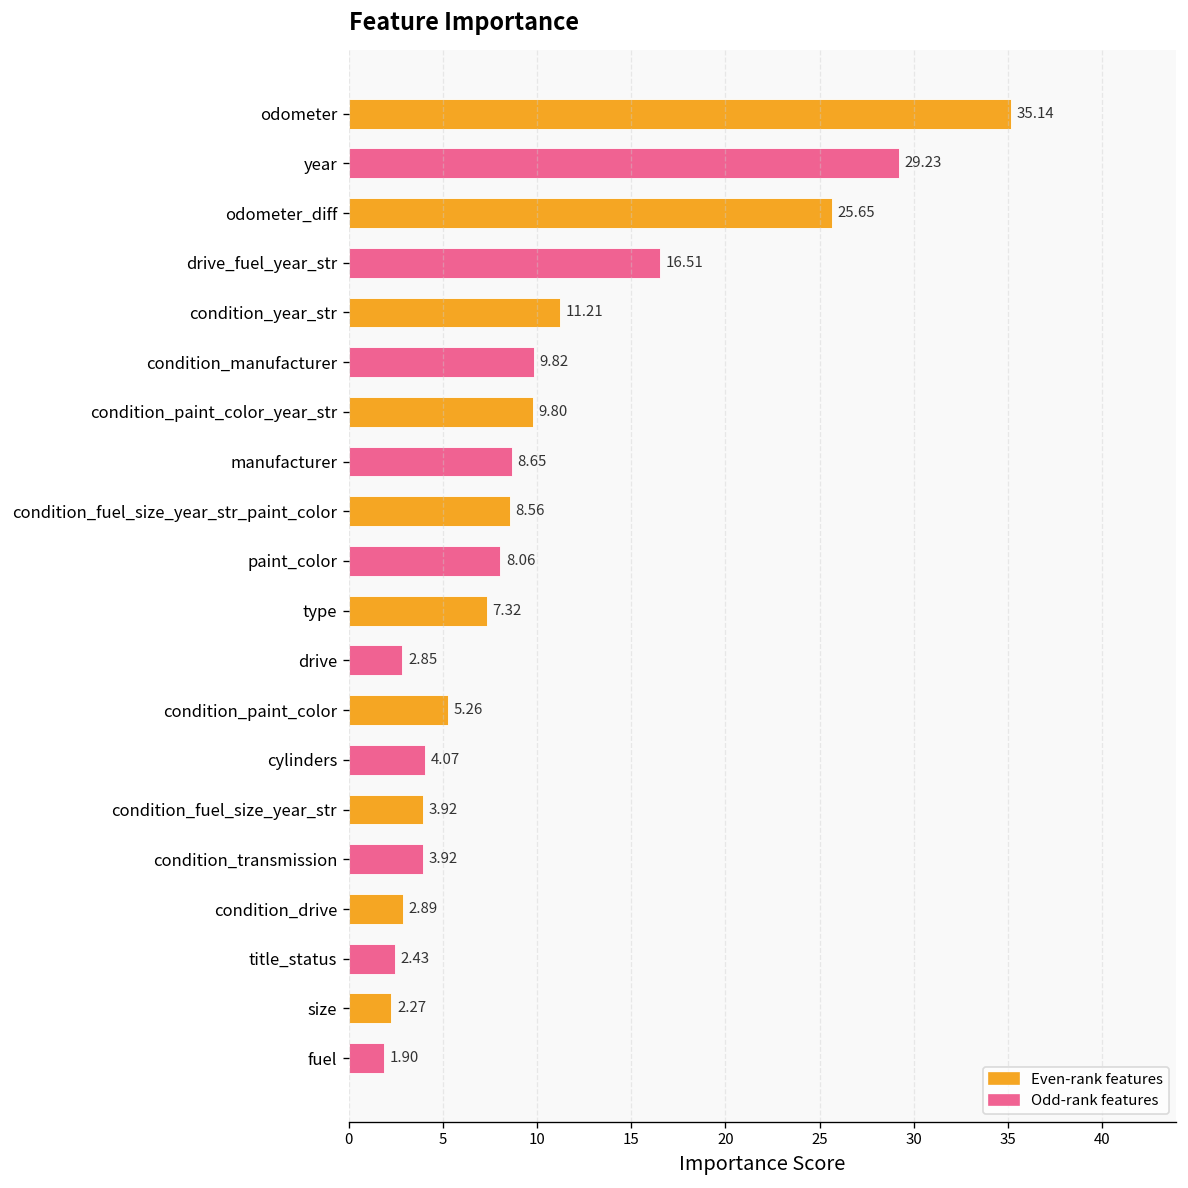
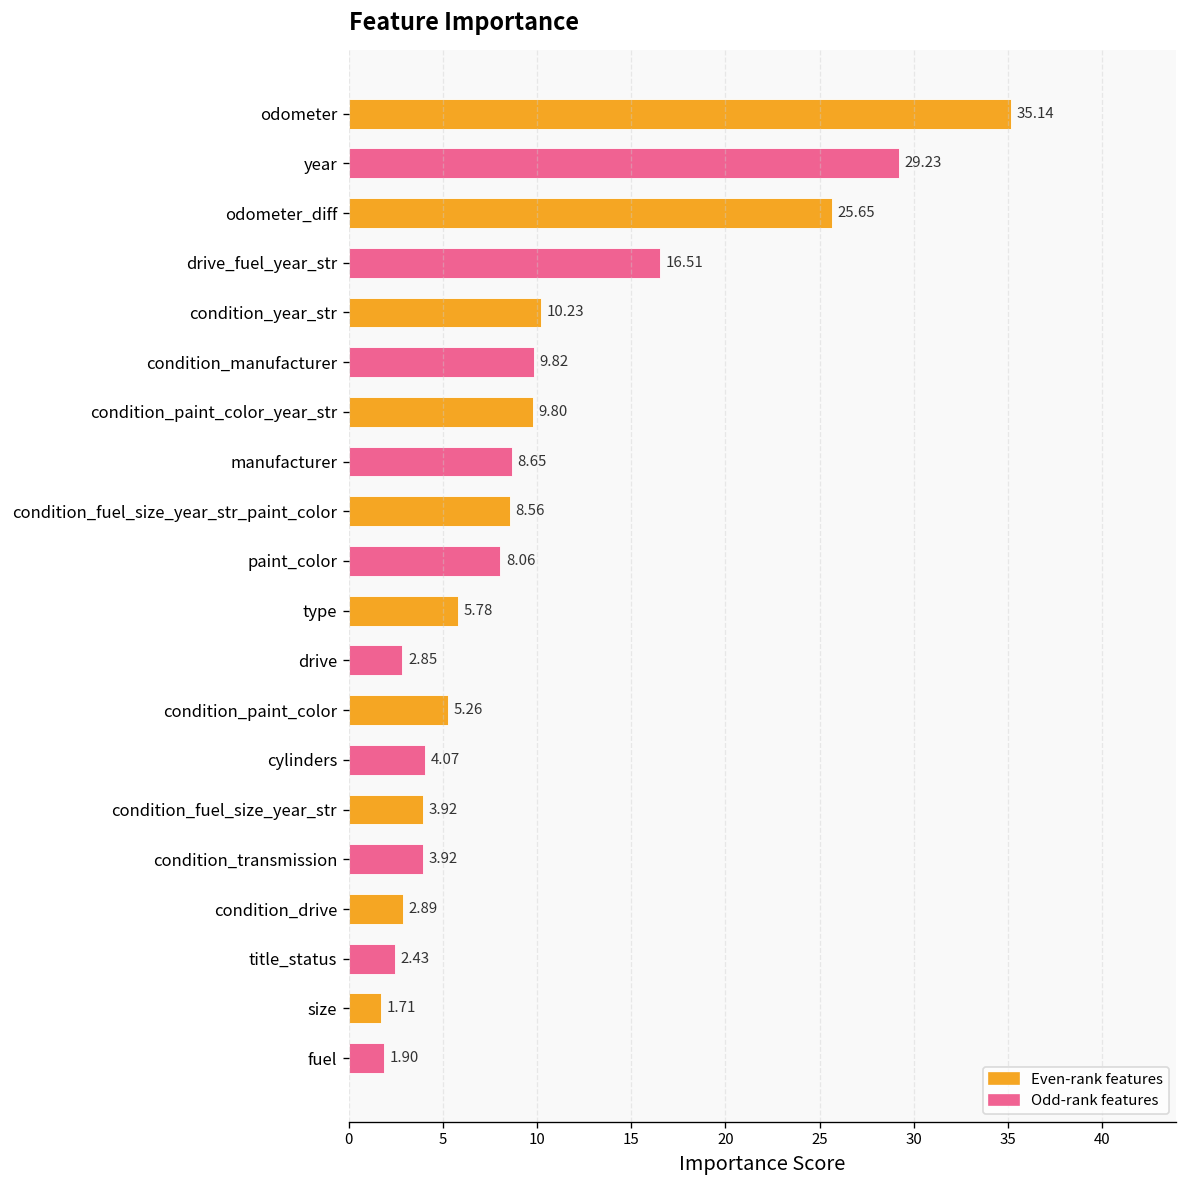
  {
    "odometer": 35.14,
    "year": 29.23,
    "odometer_diff": 25.65,
    "drive_fuel_year_str": 16.51,
-   "condition_year_str": 11.21,
+   "condition_year_str": 10.23,
    "condition_manufacturer": 9.82,
    "condition_paint_color_year_str": 9.80,
    "manufacturer": 8.65,
    "condition_fuel_size_year_str_paint_color": 8.56,
    "paint_color": 8.06,
-   "type": 7.32,
+   "type": 5.78,
    "drive": 2.85,
    "condition_paint_color": 5.26,
    "cylinders": 4.07,
    "condition_fuel_size_year_str": 3.92,
    "condition_transmission": 3.92,
    "condition_drive": 2.89,
    "title_status": 2.43,
-   "size": 2.27,
+   "size": 1.71,
    "fuel": 1.90
  }
